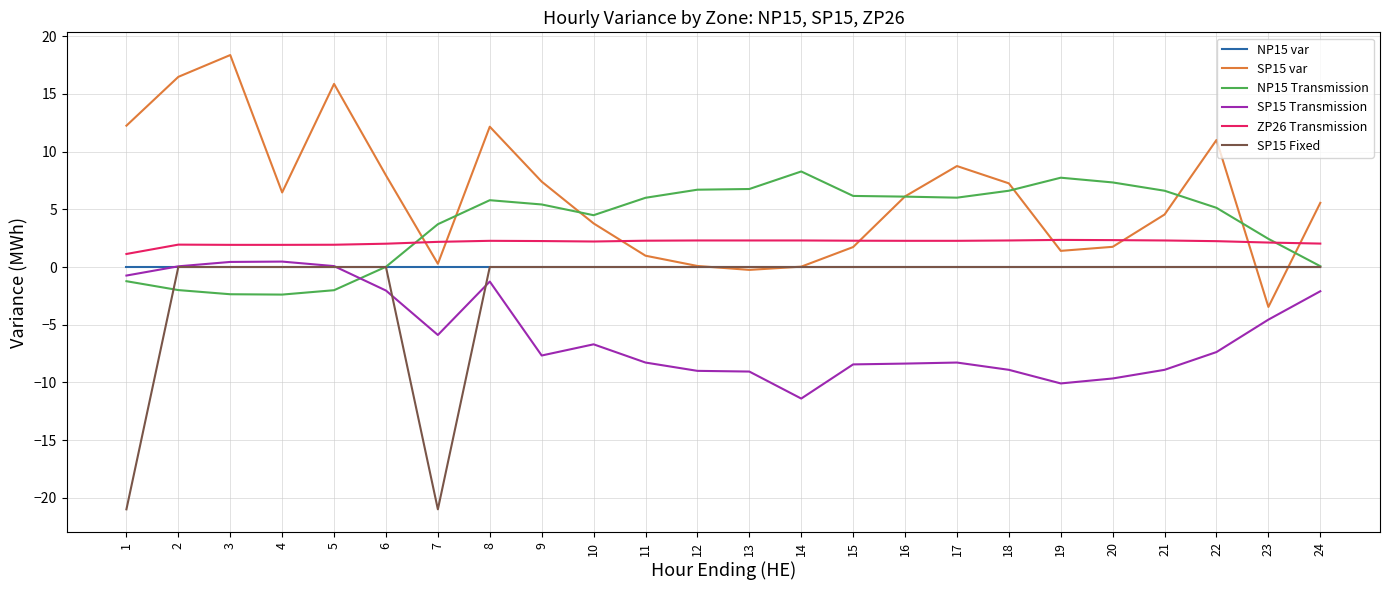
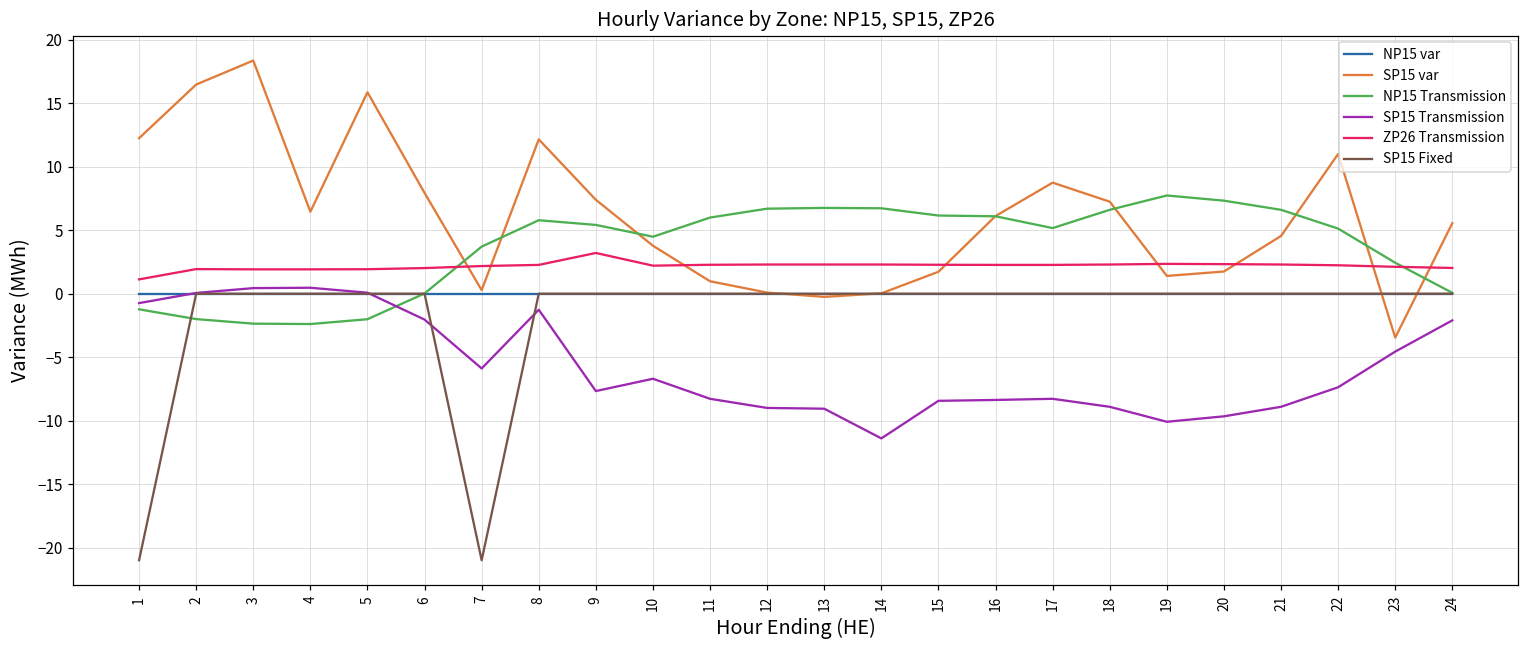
  {
    "NP15 var": {
      "1": 0.0,
      "7": 0.0
    },
    "SP15 var": {
      "1": 12.3,
      "2": 16.5,
      "3": 18.4,
      "4": 6.5,
      "5": 15.9,
      "6": 7.9,
      "7": 0.3,
      "8": 12.2,
      "9": 7.4,
      "10": 3.8,
      "11": 1.0,
      "13": -0.3,
      "15": 1.7,
      "17": 8.8,
      "18": 7.3,
      "19": 1.4,
      "20": 1.8,
      "21": 4.6,
      "22": 11.0,
      "23": -3.5,
      "24": 5.6
    },
    "NP15 Transmission": {
      "1": -1.2,
      "2": -2.0,
      "3": -2.4,
      "4": -2.4,
      "5": -2.0,
      "7": 3.7,
      "8": 5.8,
      "9": 5.4,
      "10": 4.5,
      "11": 6.0,
      "12": 6.7,
      "13": 6.8,
-     "14": 8.3,
+     "14": 6.7,
      "15": 6.2,
-     "17": 6.0,
+     "17": 5.2,
      "18": 6.6,
      "19": 7.7,
      "20": 7.3,
      "21": 6.6,
      "22": 5.1,
      "23": 2.4
    },
    "SP15 Transmission": {
      "1": -0.7,
      "3": 0.4,
      "4": 0.5,
      "6": -2.0,
      "7": -5.9,
      "8": -1.3,
      "9": -7.7,
      "10": -6.7,
      "11": -8.3,
      "12": -9.0,
      "13": -9.1,
      "14": -11.4,
      "15": -8.4,
      "16": -8.4,
      "17": -8.3,
      "18": -8.9,
      "19": -10.1,
      "20": -9.7,
      "21": -8.9,
      "22": -7.4,
      "23": -4.6,
      "24": -2.1
    },
    "ZP26 Transmission": {
      "1": 1.1,
      "2": 1.9,
      "3": 1.9,
      "4": 1.9,
      "5": 1.9,
      "6": 2.0,
      "7": 2.2,
      "8": 2.3,
-     "9": 2.3,
+     "9": 3.2,
      "10": 2.2,
      "11": 2.3,
      "12": 2.3,
      "13": 2.3,
      "14": 2.3,
      "15": 2.3,
      "16": 2.3,
      "17": 2.3,
      "18": 2.3,
      "19": 2.4,
      "20": 2.3,
      "21": 2.3,
      "22": 2.2,
      "23": 2.1,
      "24": 2.0
    },
    "SP15 Fixed": {
      "1": -21.0,
      "7": -21.0
    }
  }
